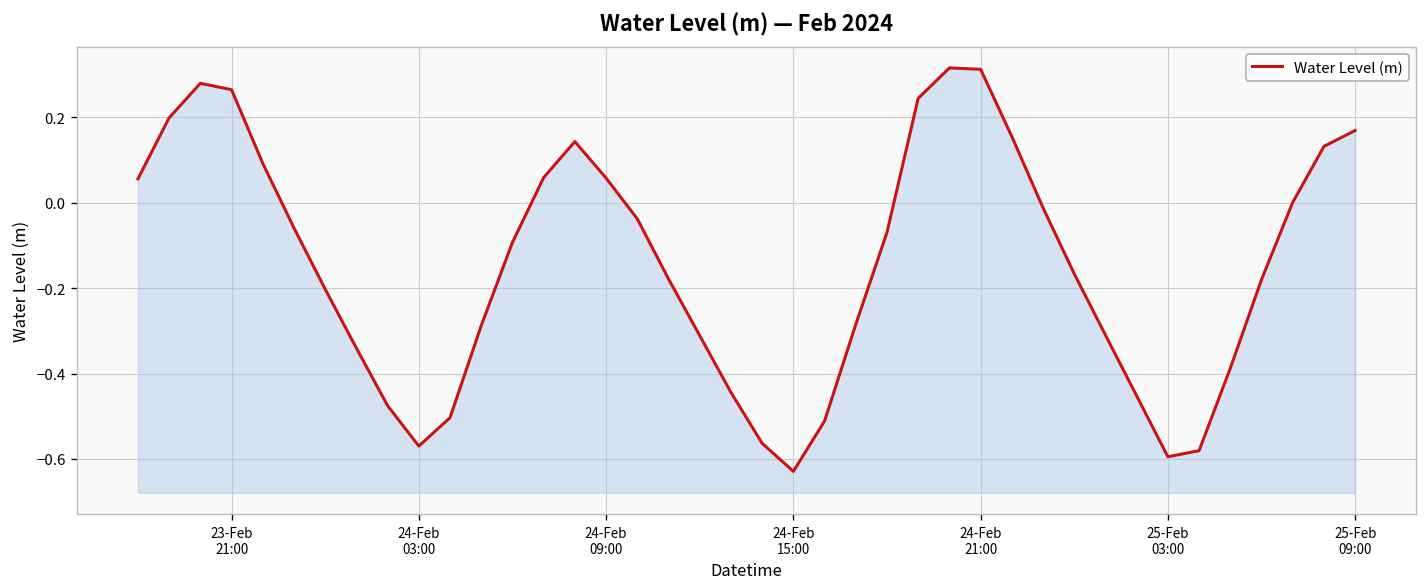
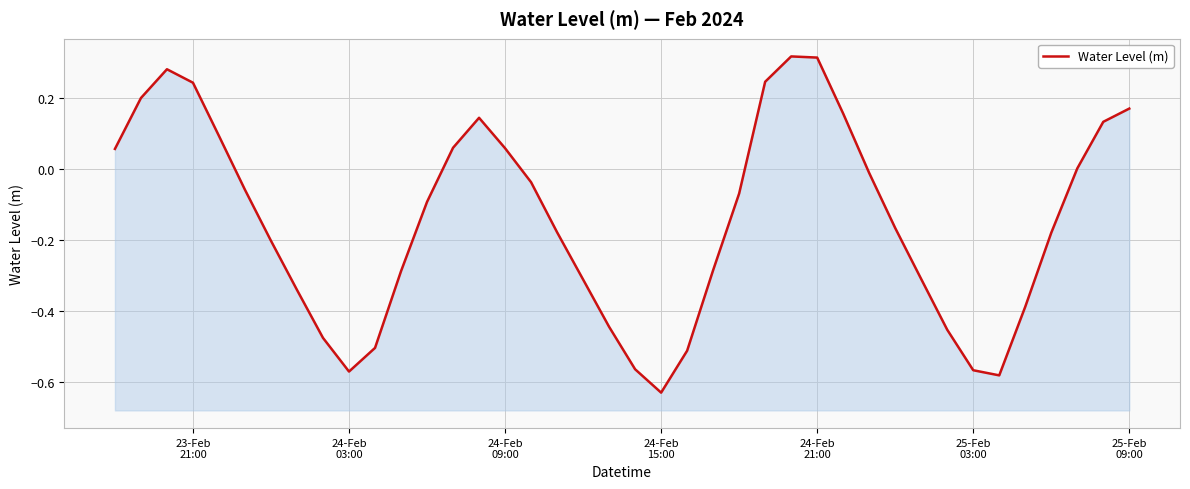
  {
-   "23-Feb 21:00": 0.26,
+   "23-Feb 21:00": 0.24,
    "24-Feb 03:00": -0.57,
    "24-Feb 09:00": 0.06,
    "24-Feb 15:00": -0.63,
    "24-Feb 21:00": 0.31,
-   "25-Feb 03:00": -0.60,
+   "25-Feb 03:00": -0.57,
    "25-Feb 09:00": 0.17
  }
